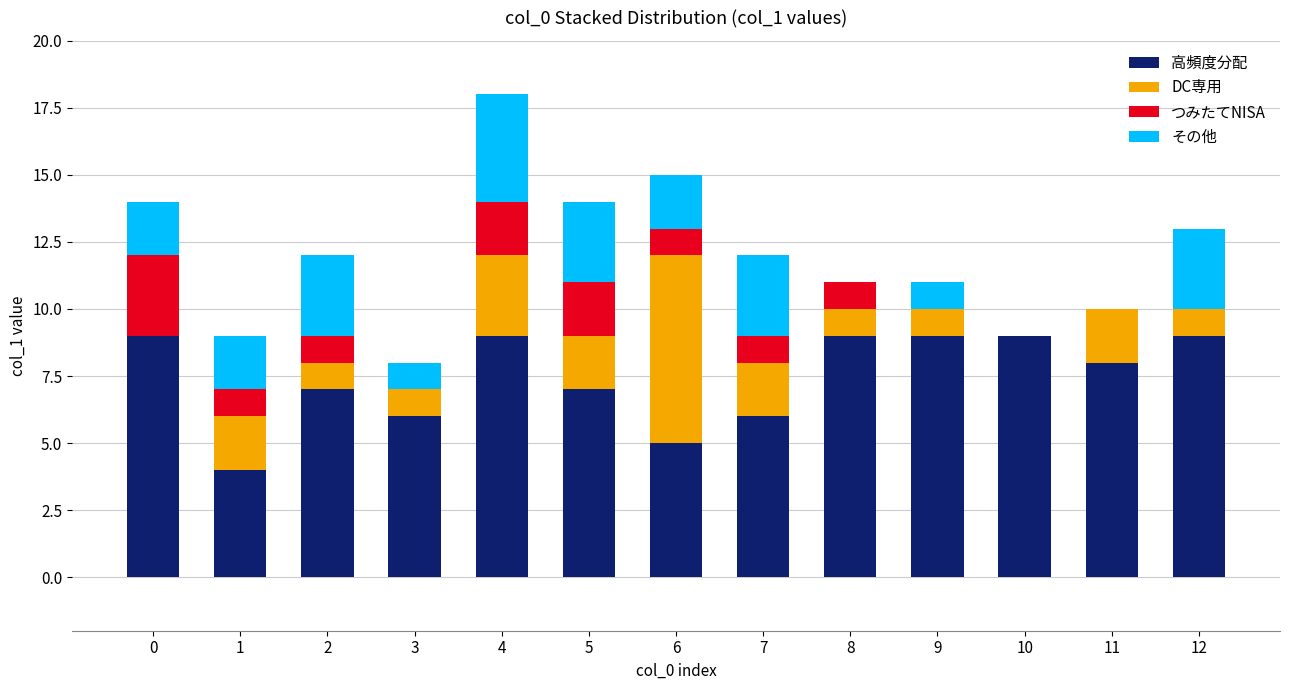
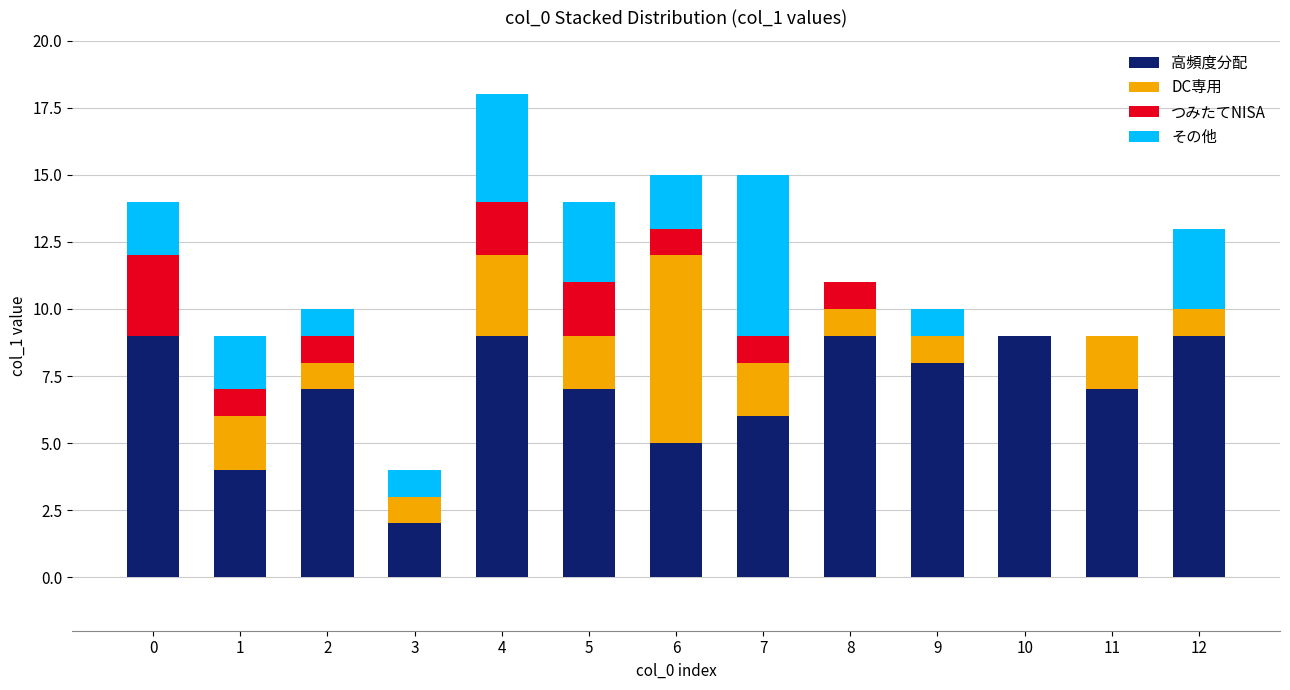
  {
    "高頻度分配": {
      "0": 9,
      "1": 4,
      "2": 7,
-     "3": 6,
+     "3": 2,
      "4": 9,
      "5": 7,
      "6": 5,
      "7": 6,
      "8": 9,
-     "9": 9,
+     "9": 8,
      "10": 9,
-     "11": 8,
+     "11": 7,
      "12": 9
    },
    "DC専用": {
      "0": 0,
      "1": 2,
      "2": 1,
      "3": 1,
      "4": 3,
      "5": 2,
      "6": 7,
      "7": 2,
      "8": 1,
      "9": 1,
      "10": 0,
      "11": 2,
      "12": 1
    },
    "つみたてNISA": {
      "0": 3,
      "1": 1,
      "2": 1,
      "3": 0,
      "4": 2,
      "5": 2,
      "6": 1,
      "7": 1,
      "8": 1,
      "9": 0,
      "10": 0,
      "11": 0,
      "12": 0
    },
    "その他": {
      "0": 2,
      "1": 2,
-     "2": 3,
+     "2": 1,
      "3": 1,
      "4": 4,
      "5": 3,
      "6": 2,
-     "7": 3,
+     "7": 6,
      "8": 0,
      "9": 1,
      "10": 0,
      "11": 0,
      "12": 3
    }
  }
